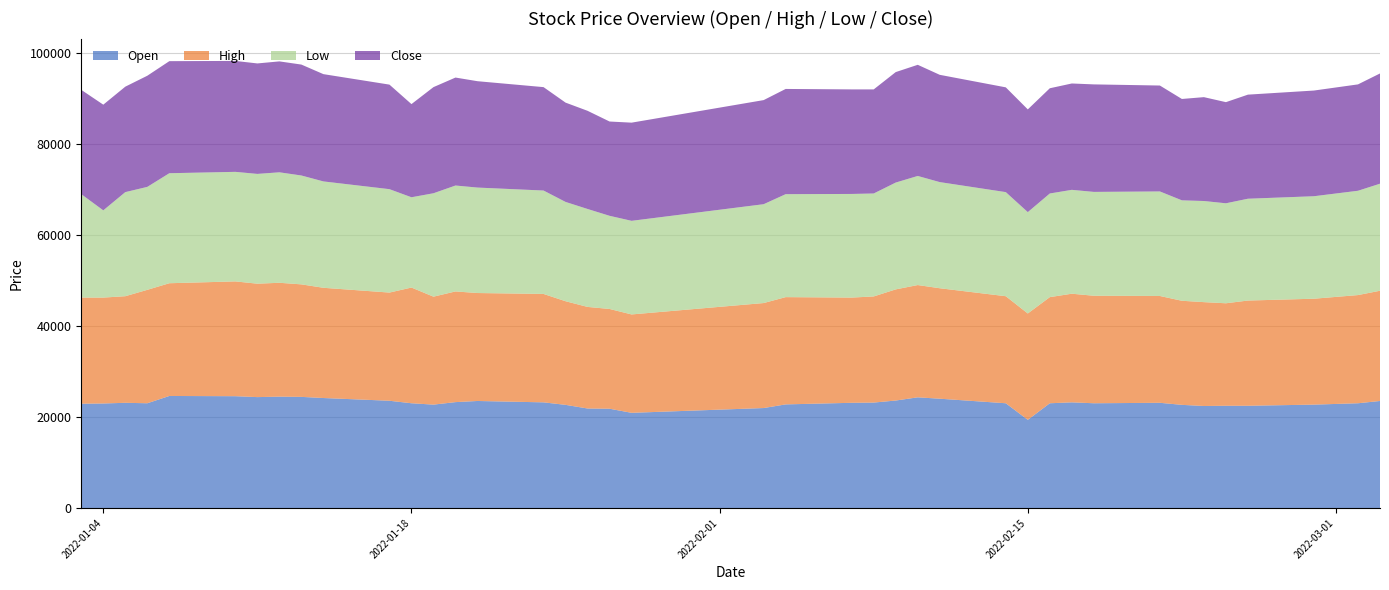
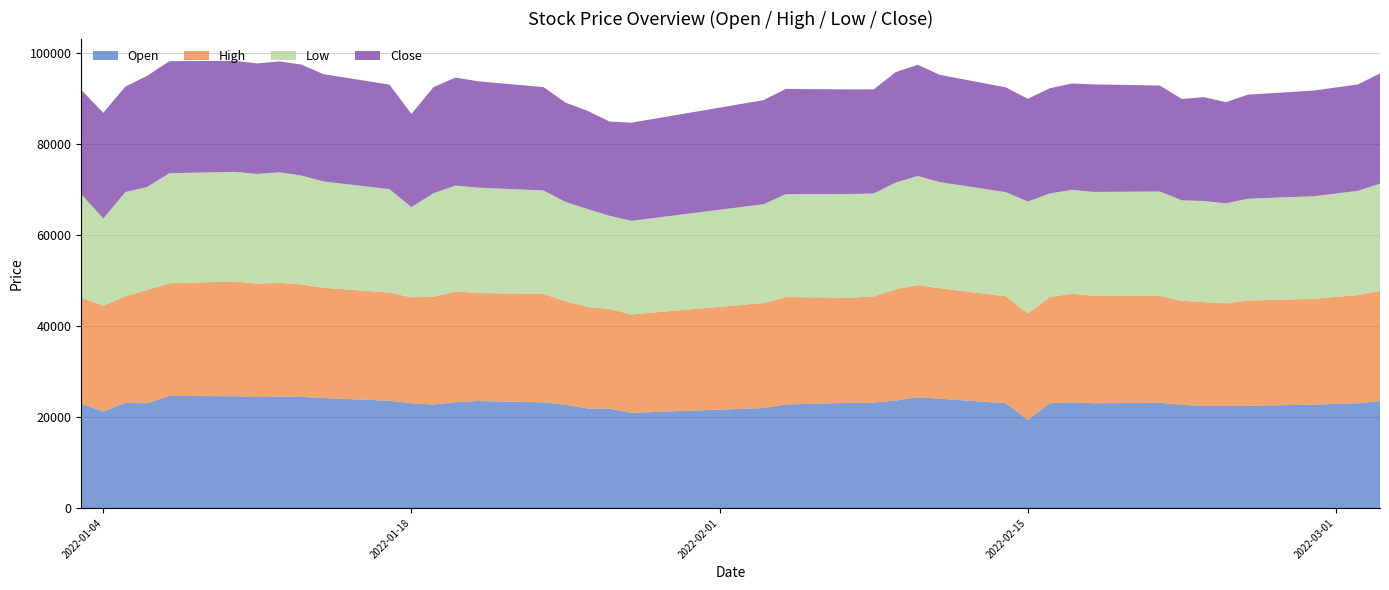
  {
    "Open": {
-     "2022-01-04": 23000,
+     "2022-01-04": 21000,
      "2022-01-18": 23000,
      "2022-02-15": 19000
    },
    "High": {
      "2022-01-04": 23000,
-     "2022-01-18": 25000,
+     "2022-01-18": 23000,
      "2022-02-15": 23000
    },
    "Low": {
      "2022-01-04": 19000,
      "2022-01-18": 20000,
-     "2022-02-15": 22000
+     "2022-02-15": 25000
    },
    "Close": {
      "2022-01-04": 23000,
      "2022-01-18": 20000,
      "2022-02-15": 23000
    }
  }
